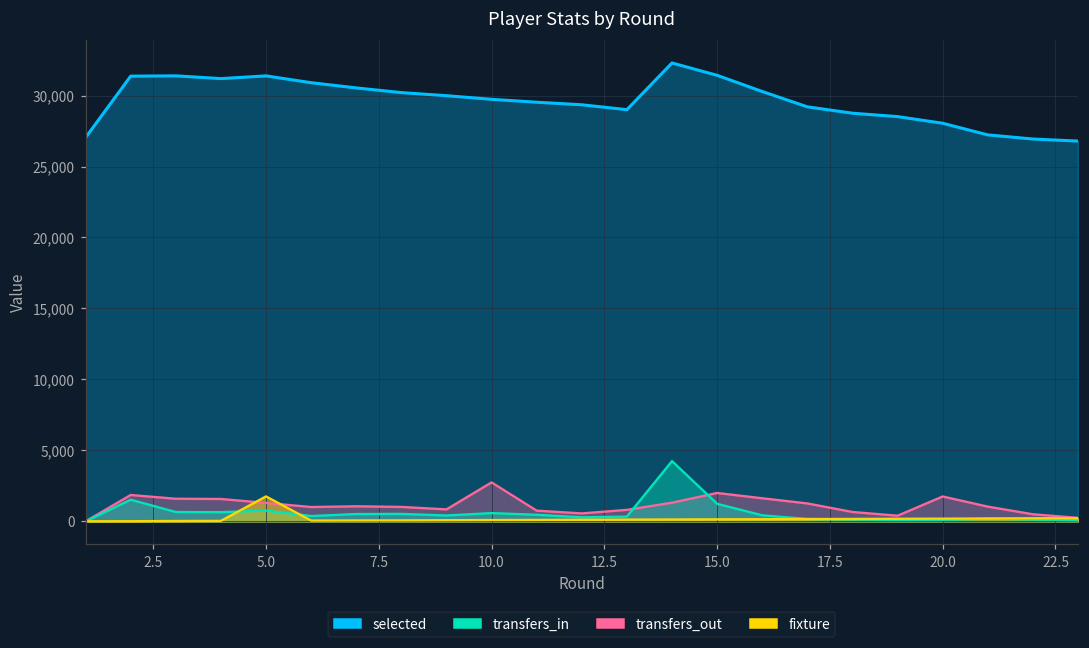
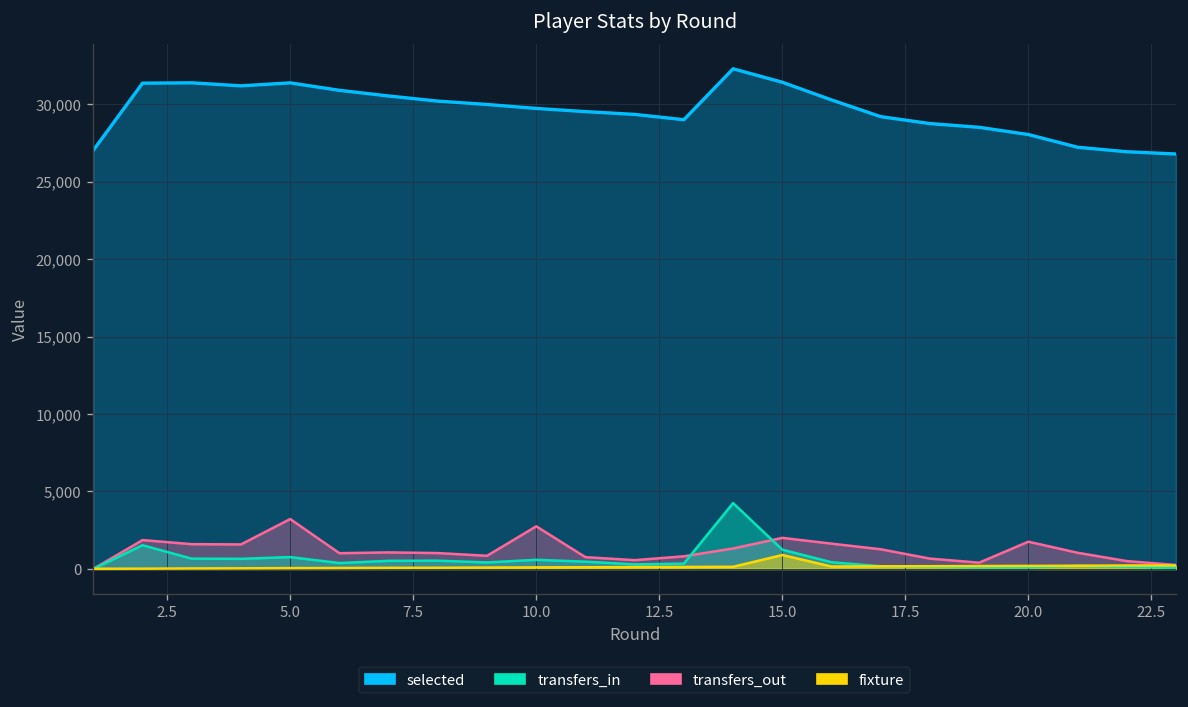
  {
    "transfers_out": {
-     "5.0": "1,300",
+     "5.0": "3,200",
      "10.0": "2,700",
      "15.0": "2,000",
      "20.0": "1,800"
    },
    "fixture": {
-     "5.0": "1,800",
+     "5.0": "100",
      "10.0": "100",
-     "15.0": "100"
+     "15.0": "900"
    }
  }
